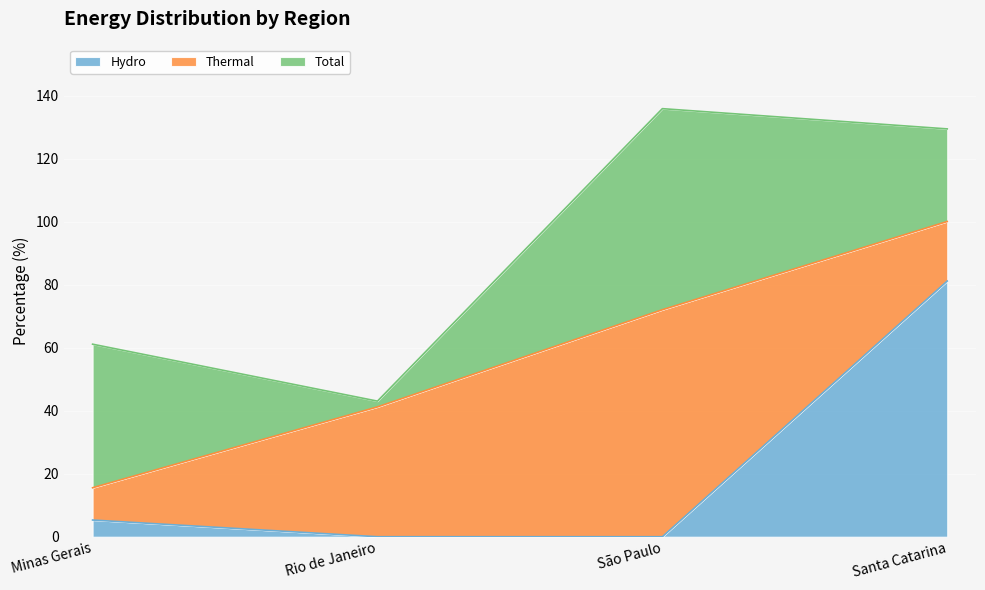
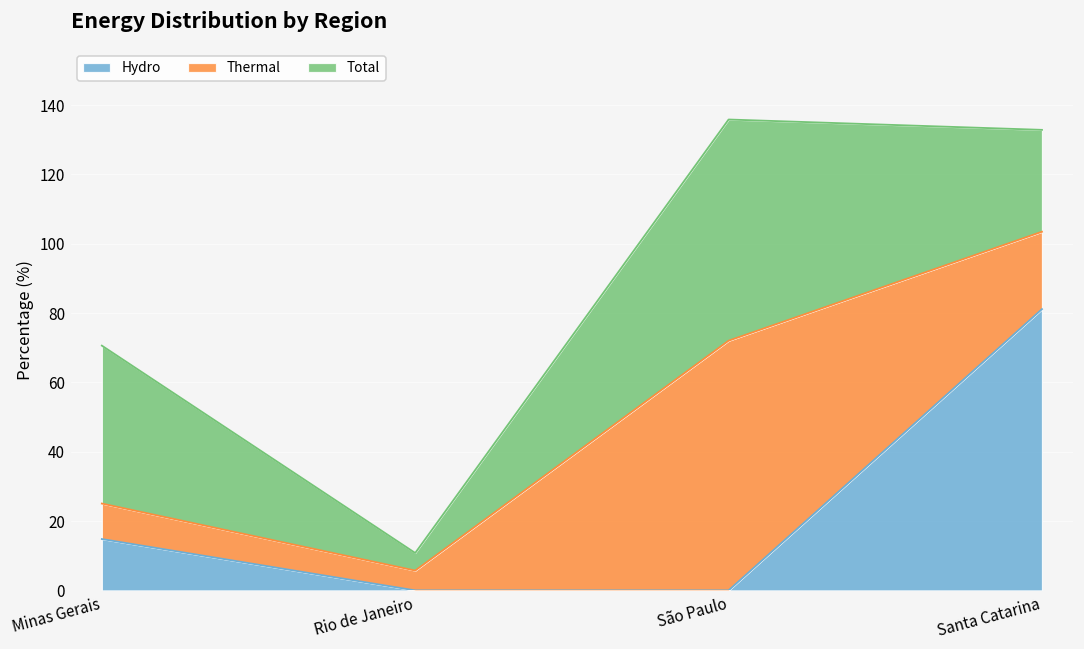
  {
    "Hydro": {
-     "Minas Gerais": 5,
+     "Minas Gerais": 15,
      "Rio de Janeiro": 0,
      "São Paulo": 0,
      "Santa Catarina": 81
    },
    "Thermal": {
      "Minas Gerais": 10,
-     "Rio de Janeiro": 41,
+     "Rio de Janeiro": 6,
      "São Paulo": 72,
-     "Santa Catarina": 19
+     "Santa Catarina": 22
    },
    "Total": {
      "Minas Gerais": 46,
-     "Rio de Janeiro": 2,
+     "Rio de Janeiro": 5,
      "São Paulo": 64,
      "Santa Catarina": 29
    }
  }
